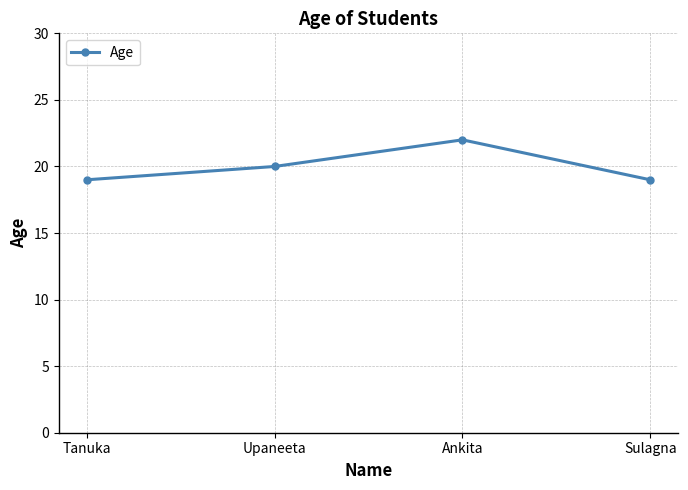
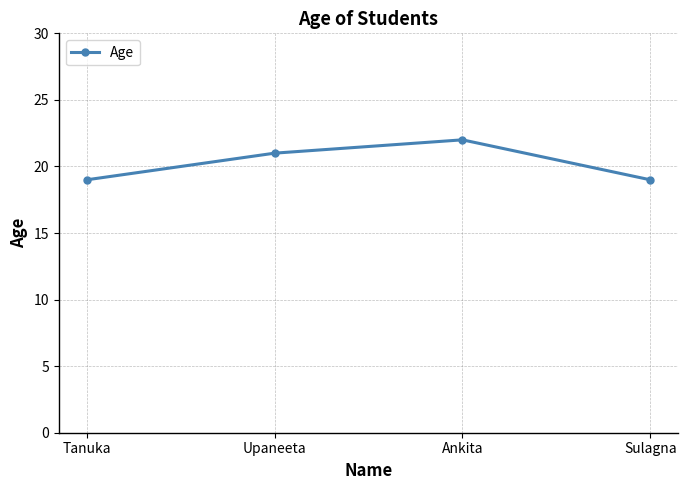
  {
    "Tanuka": 19,
-   "Upaneeta": 20,
+   "Upaneeta": 21,
    "Ankita": 22,
    "Sulagna": 19
  }
